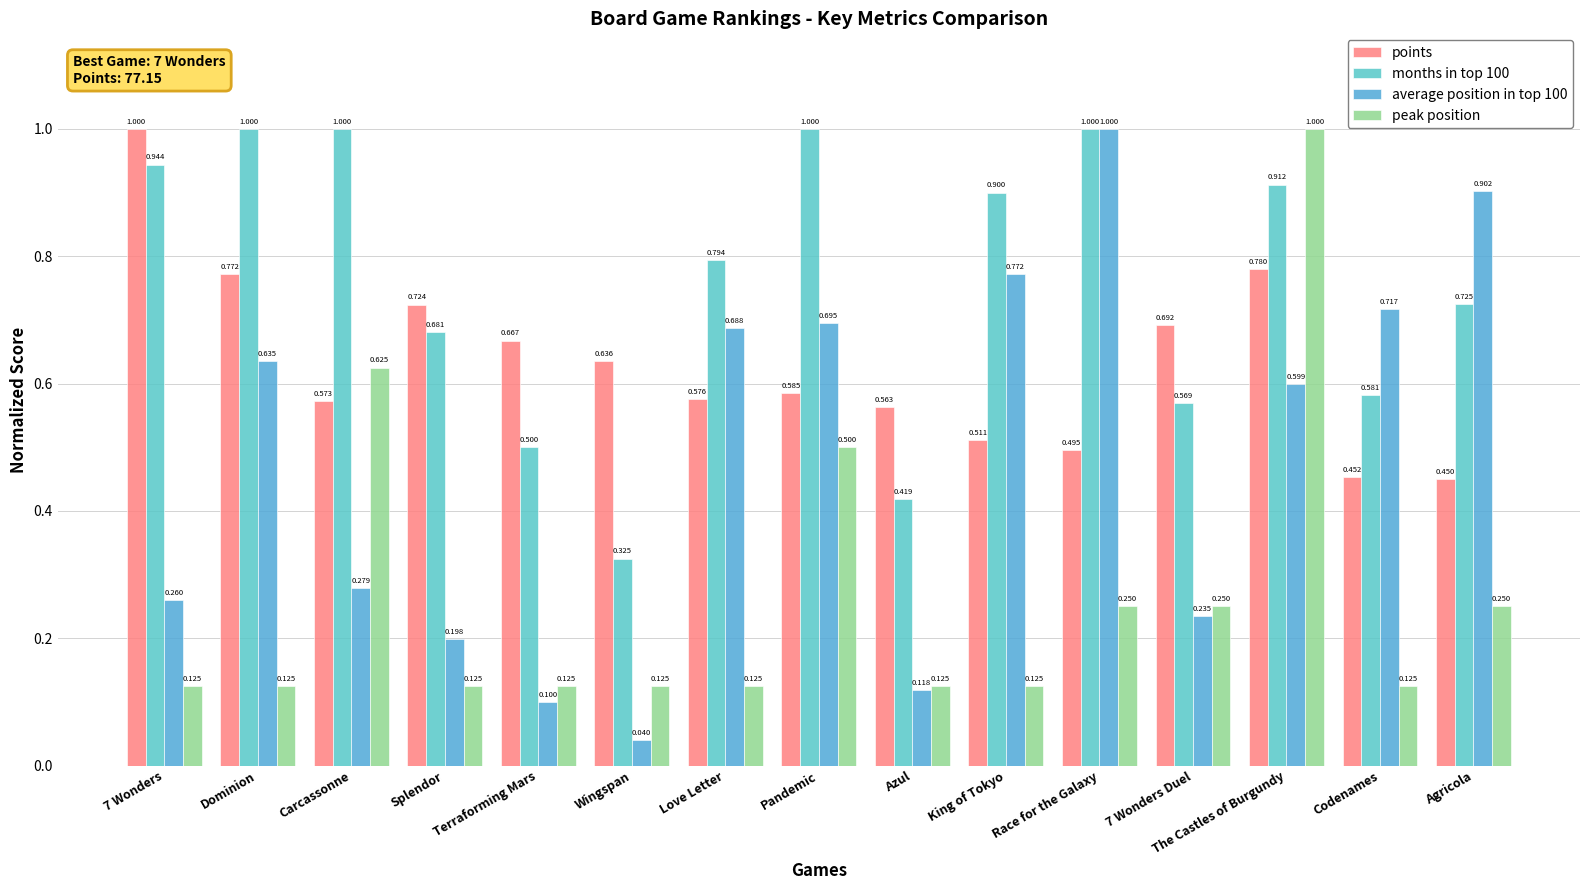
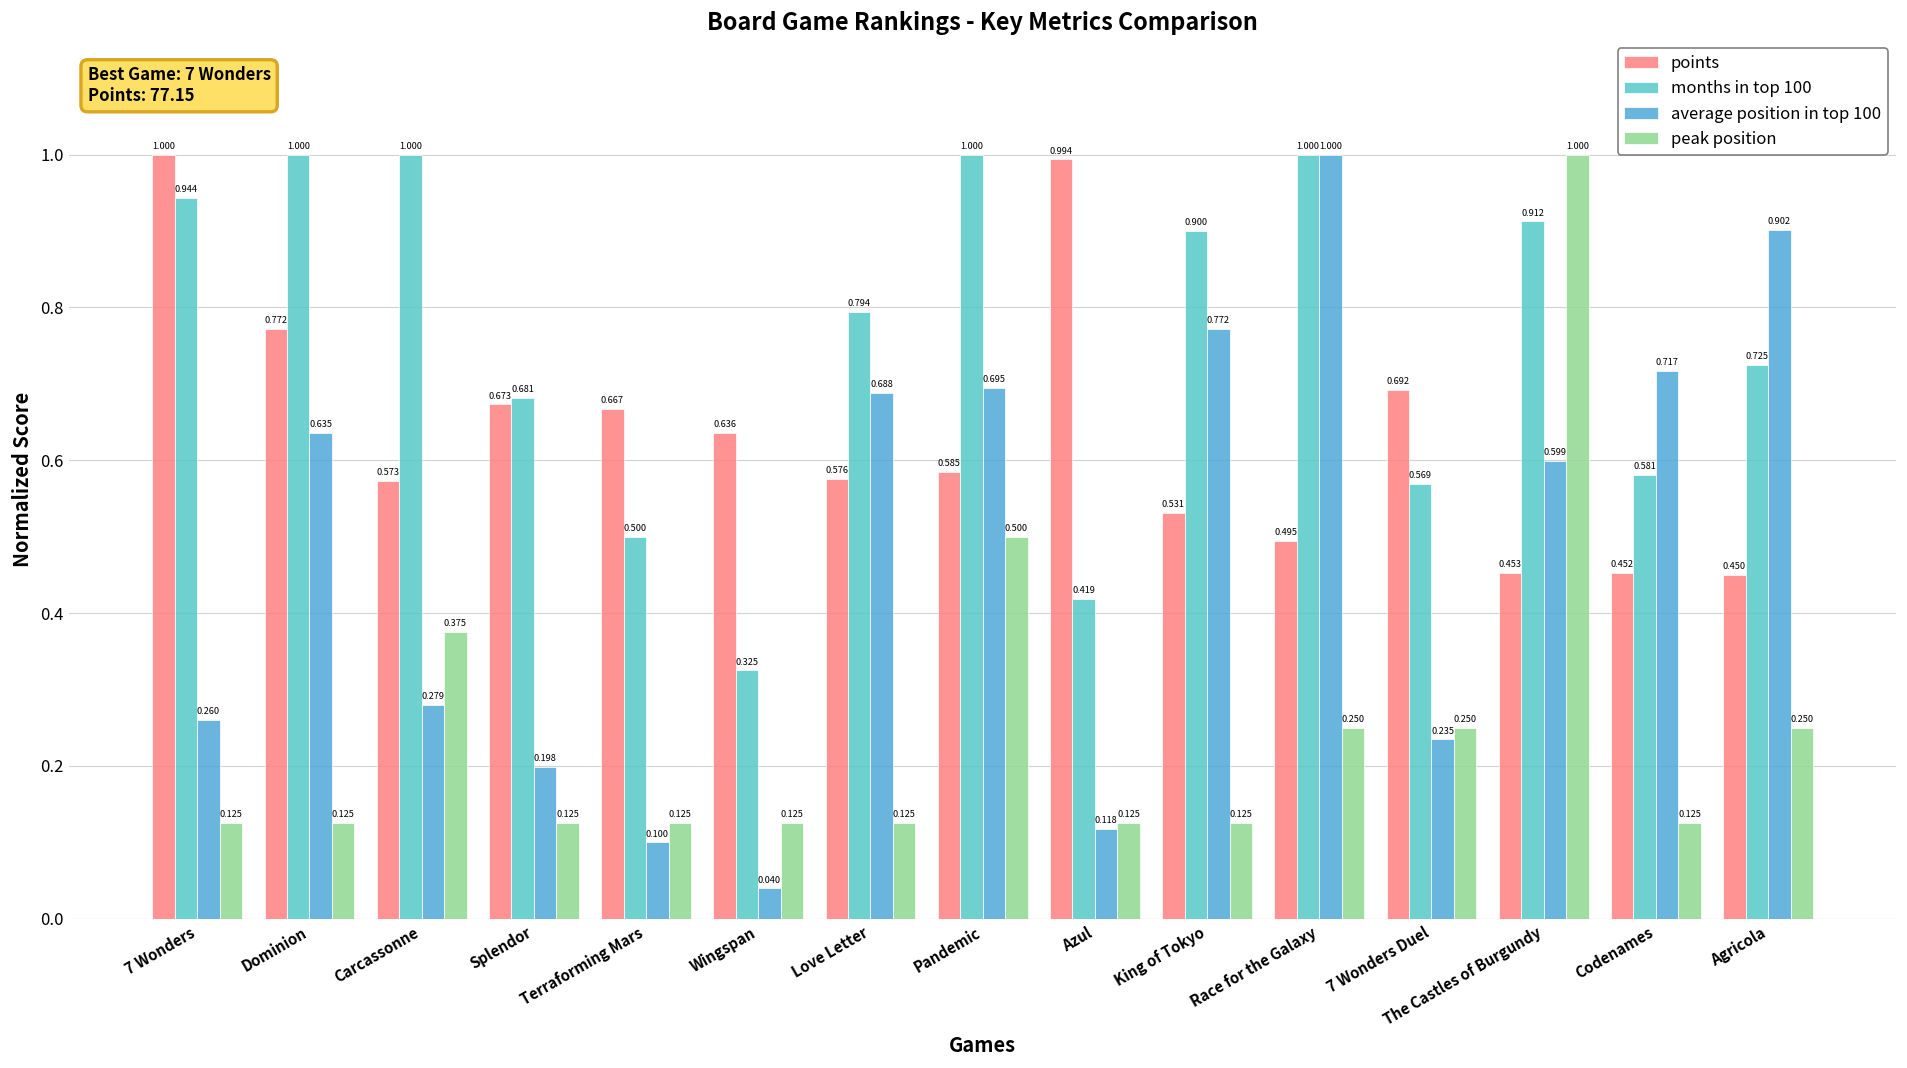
  {
    "points": {
      "7 Wonders": 1.000,
      "Dominion": 0.772,
      "Carcassonne": 0.573,
-     "Splendor": 0.724,
+     "Splendor": 0.673,
      "Terraforming Mars": 0.667,
      "Wingspan": 0.636,
      "Love Letter": 0.576,
      "Pandemic": 0.585,
-     "Azul": 0.563,
-     "King of Tokyo": 0.511,
+     "Azul": 0.994,
+     "King of Tokyo": 0.531,
      "Race for the Galaxy": 0.495,
      "7 Wonders Duel": 0.692,
-     "The Castles of Burgundy": 0.780,
+     "The Castles of Burgundy": 0.453,
      "Codenames": 0.452,
      "Agricola": 0.450
    },
    "peak position": {
      "7 Wonders": 0.125,
      "Dominion": 0.125,
-     "Carcassonne": 0.625,
+     "Carcassonne": 0.375,
      "Splendor": 0.125,
      "Terraforming Mars": 0.125,
      "Wingspan": 0.125,
      "Love Letter": 0.125,
      "Pandemic": 0.500,
      "Azul": 0.125,
      "King of Tokyo": 0.125,
      "Race for the Galaxy": 0.250,
      "7 Wonders Duel": 0.250,
      "The Castles of Burgundy": 1.000,
      "Codenames": 0.125,
      "Agricola": 0.250
    }
  }
